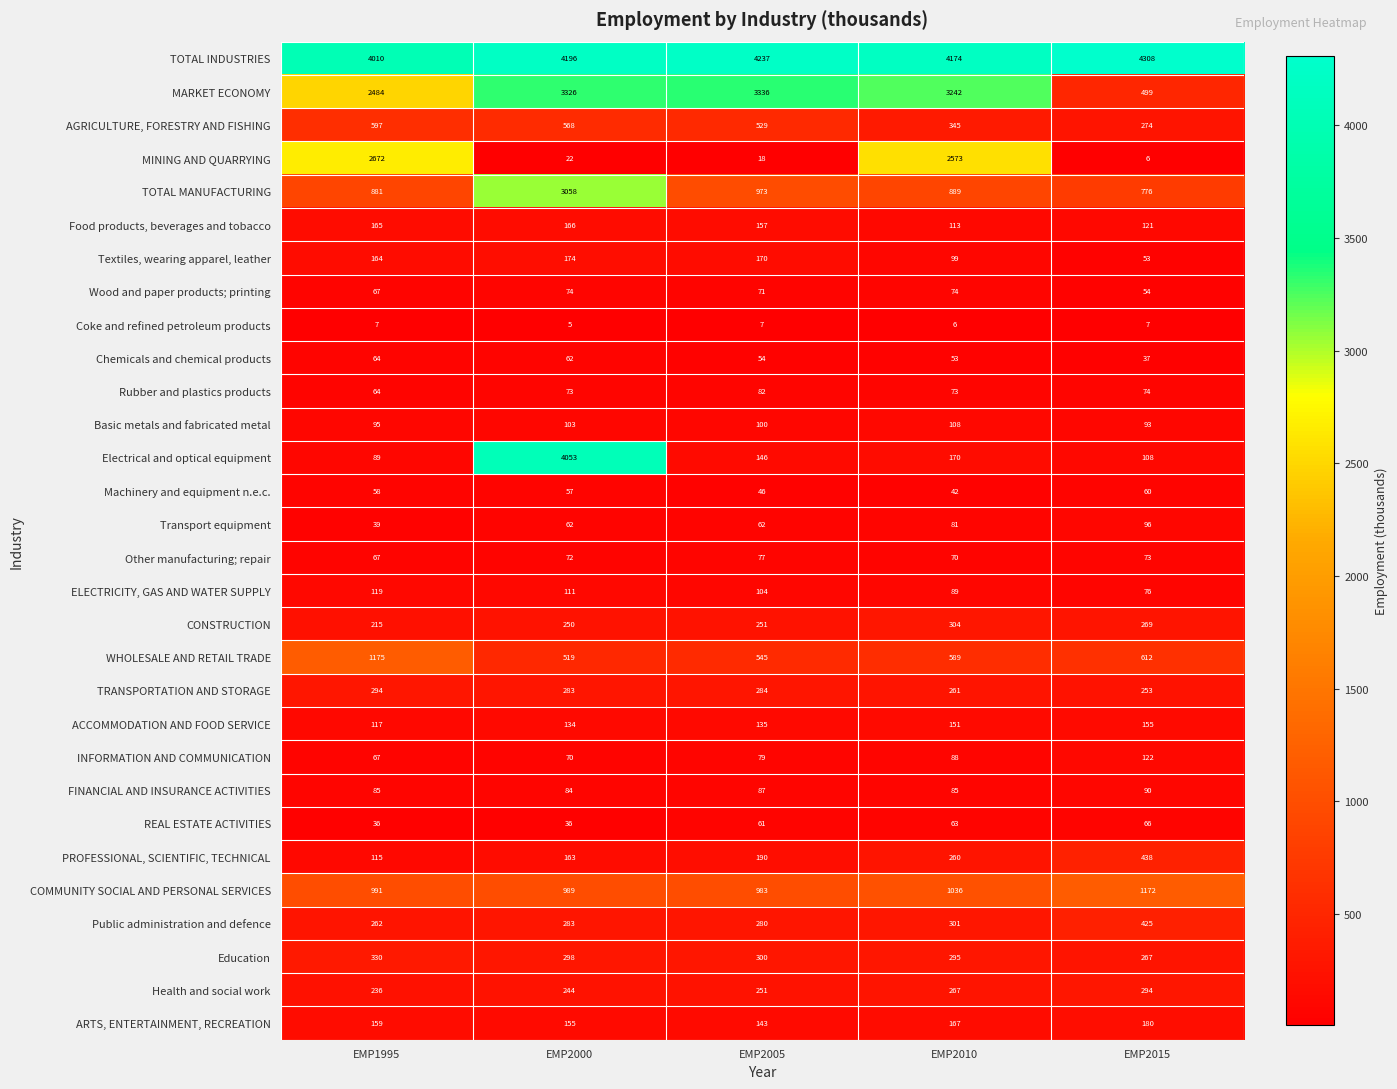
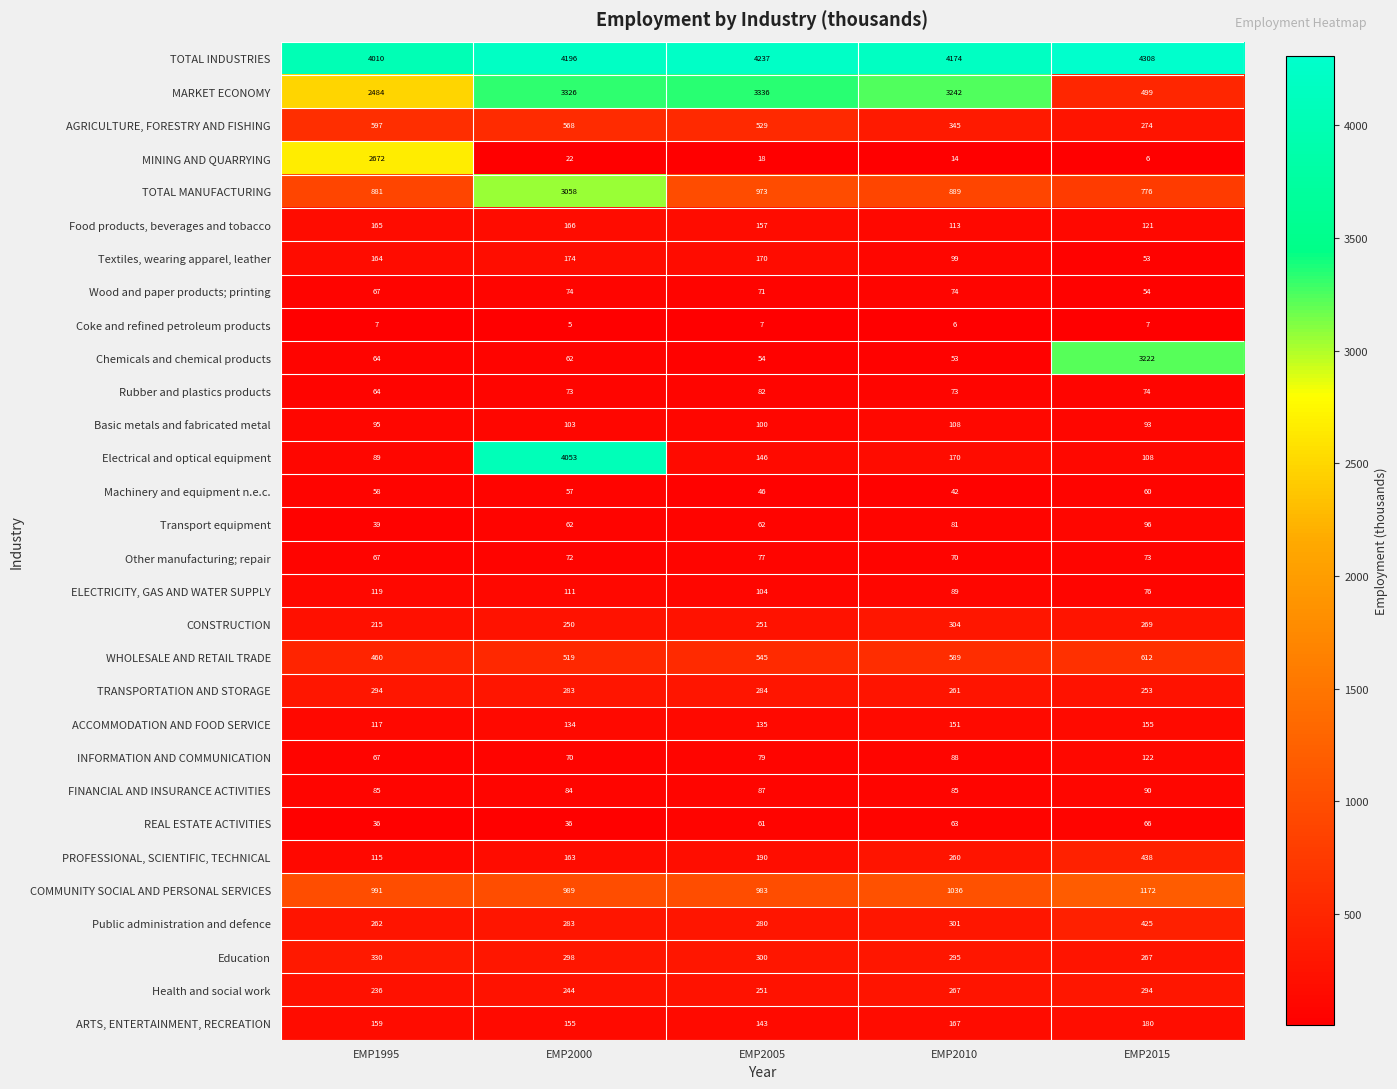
  {
    "TOTAL INDUSTRIES": {
      "EMP1995": 4010,
      "EMP2000": 4196,
      "EMP2005": 4237,
      "EMP2010": 4174,
      "EMP2015": 4308
    },
    "MARKET ECONOMY": {
      "EMP1995": 2484,
      "EMP2000": 3326,
      "EMP2005": 3336,
      "EMP2010": 3242,
      "EMP2015": 499
    },
    "AGRICULTURE, FORESTRY AND FISHING": {
      "EMP1995": 597,
      "EMP2000": 568,
      "EMP2005": 529,
      "EMP2010": 345,
      "EMP2015": 274
    },
    "MINING AND QUARRYING": {
      "EMP1995": 2672,
      "EMP2000": 22,
      "EMP2005": 18,
-     "EMP2010": 2573,
+     "EMP2010": 14,
      "EMP2015": 6
    },
    "TOTAL MANUFACTURING": {
      "EMP1995": 881,
      "EMP2000": 3058,
      "EMP2005": 973,
      "EMP2010": 889,
      "EMP2015": 776
    },
    "Food products, beverages and tobacco": {
      "EMP1995": 165,
      "EMP2000": 166,
      "EMP2005": 157,
      "EMP2010": 113,
      "EMP2015": 121
    },
    "Textiles, wearing apparel, leather": {
      "EMP1995": 164,
      "EMP2000": 174,
      "EMP2005": 170,
      "EMP2010": 99,
      "EMP2015": 53
    },
    "Wood and paper products; printing": {
      "EMP1995": 67,
      "EMP2000": 74,
      "EMP2005": 71,
      "EMP2010": 74,
      "EMP2015": 54
    },
    "Coke and refined petroleum products": {
      "EMP1995": 7,
      "EMP2000": 5,
      "EMP2005": 7,
      "EMP2010": 6,
      "EMP2015": 7
    },
    "Chemicals and chemical products": {
      "EMP1995": 64,
      "EMP2000": 62,
      "EMP2005": 54,
      "EMP2010": 53,
-     "EMP2015": 37
+     "EMP2015": 3222
    },
    "Rubber and plastics products": {
      "EMP1995": 64,
      "EMP2000": 73,
      "EMP2005": 82,
      "EMP2010": 73,
      "EMP2015": 74
    },
    "Basic metals and fabricated metal": {
      "EMP1995": 95,
      "EMP2000": 103,
      "EMP2005": 100,
      "EMP2010": 108,
      "EMP2015": 93
    },
    "Electrical and optical equipment": {
      "EMP1995": 89,
      "EMP2000": 4053,
      "EMP2005": 146,
      "EMP2010": 170,
      "EMP2015": 108
    },
    "Machinery and equipment n.e.c.": {
      "EMP1995": 58,
      "EMP2000": 57,
      "EMP2005": 46,
      "EMP2010": 42,
      "EMP2015": 60
    },
    "Transport equipment": {
      "EMP1995": 39,
      "EMP2000": 62,
      "EMP2005": 62,
      "EMP2010": 81,
      "EMP2015": 96
    },
    "Other manufacturing; repair": {
      "EMP1995": 67,
      "EMP2000": 72,
      "EMP2005": 77,
      "EMP2010": 70,
      "EMP2015": 73
    },
    "ELECTRICITY, GAS AND WATER SUPPLY": {
      "EMP1995": 119,
      "EMP2000": 111,
      "EMP2005": 104,
      "EMP2010": 89,
      "EMP2015": 76
    },
    "CONSTRUCTION": {
      "EMP1995": 215,
      "EMP2000": 250,
      "EMP2005": 251,
      "EMP2010": 304,
      "EMP2015": 269
    },
    "WHOLESALE AND RETAIL TRADE": {
-     "EMP1995": 1175,
+     "EMP1995": 460,
      "EMP2000": 519,
      "EMP2005": 545,
      "EMP2010": 589,
      "EMP2015": 612
    },
    "TRANSPORTATION AND STORAGE": {
      "EMP1995": 294,
      "EMP2000": 283,
      "EMP2005": 284,
      "EMP2010": 261,
      "EMP2015": 253
    },
    "ACCOMMODATION AND FOOD SERVICE": {
      "EMP1995": 117,
      "EMP2000": 134,
      "EMP2005": 135,
      "EMP2010": 151,
      "EMP2015": 155
    },
    "INFORMATION AND COMMUNICATION": {
      "EMP1995": 67,
      "EMP2000": 70,
      "EMP2005": 79,
      "EMP2010": 88,
      "EMP2015": 122
    },
    "FINANCIAL AND INSURANCE ACTIVITIES": {
      "EMP1995": 85,
      "EMP2000": 84,
      "EMP2005": 87,
      "EMP2010": 85,
      "EMP2015": 90
    },
    "REAL ESTATE ACTIVITIES": {
      "EMP1995": 36,
      "EMP2000": 36,
      "EMP2005": 61,
      "EMP2010": 63,
      "EMP2015": 66
    },
    "PROFESSIONAL, SCIENTIFIC, TECHNICAL": {
      "EMP1995": 115,
      "EMP2000": 163,
      "EMP2005": 190,
      "EMP2010": 260,
      "EMP2015": 438
    },
    "COMMUNITY SOCIAL AND PERSONAL SERVICES": {
      "EMP1995": 991,
      "EMP2000": 989,
      "EMP2005": 983,
      "EMP2010": 1036,
      "EMP2015": 1172
    },
    "Public administration and defence": {
      "EMP1995": 262,
      "EMP2000": 283,
      "EMP2005": 280,
      "EMP2010": 301,
      "EMP2015": 425
    },
    "Education": {
      "EMP1995": 330,
      "EMP2000": 298,
      "EMP2005": 300,
      "EMP2010": 295,
      "EMP2015": 267
    },
    "Health and social work": {
      "EMP1995": 236,
      "EMP2000": 244,
      "EMP2005": 251,
      "EMP2010": 267,
      "EMP2015": 294
    },
    "ARTS, ENTERTAINMENT, RECREATION": {
      "EMP1995": 159,
      "EMP2000": 155,
      "EMP2005": 143,
      "EMP2010": 167,
      "EMP2015": 180
    }
  }
